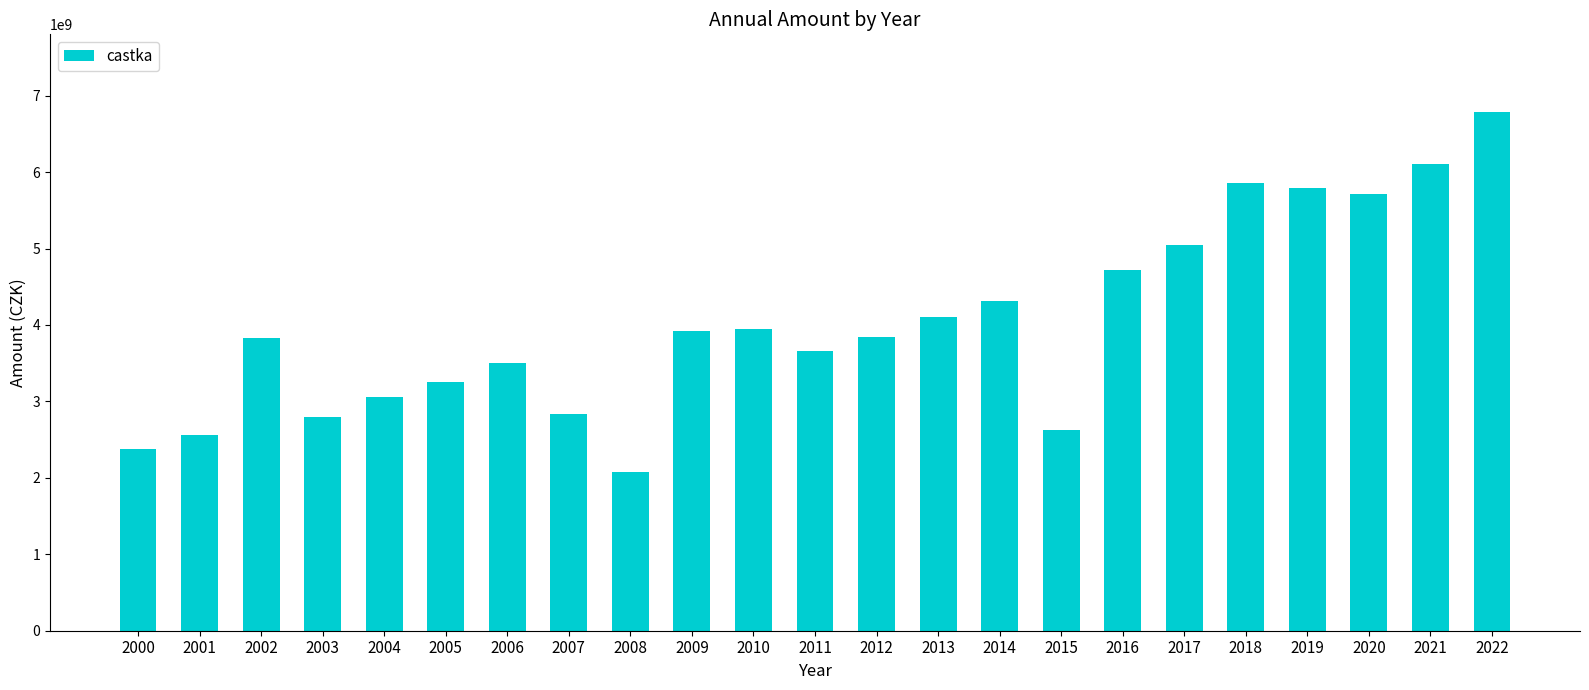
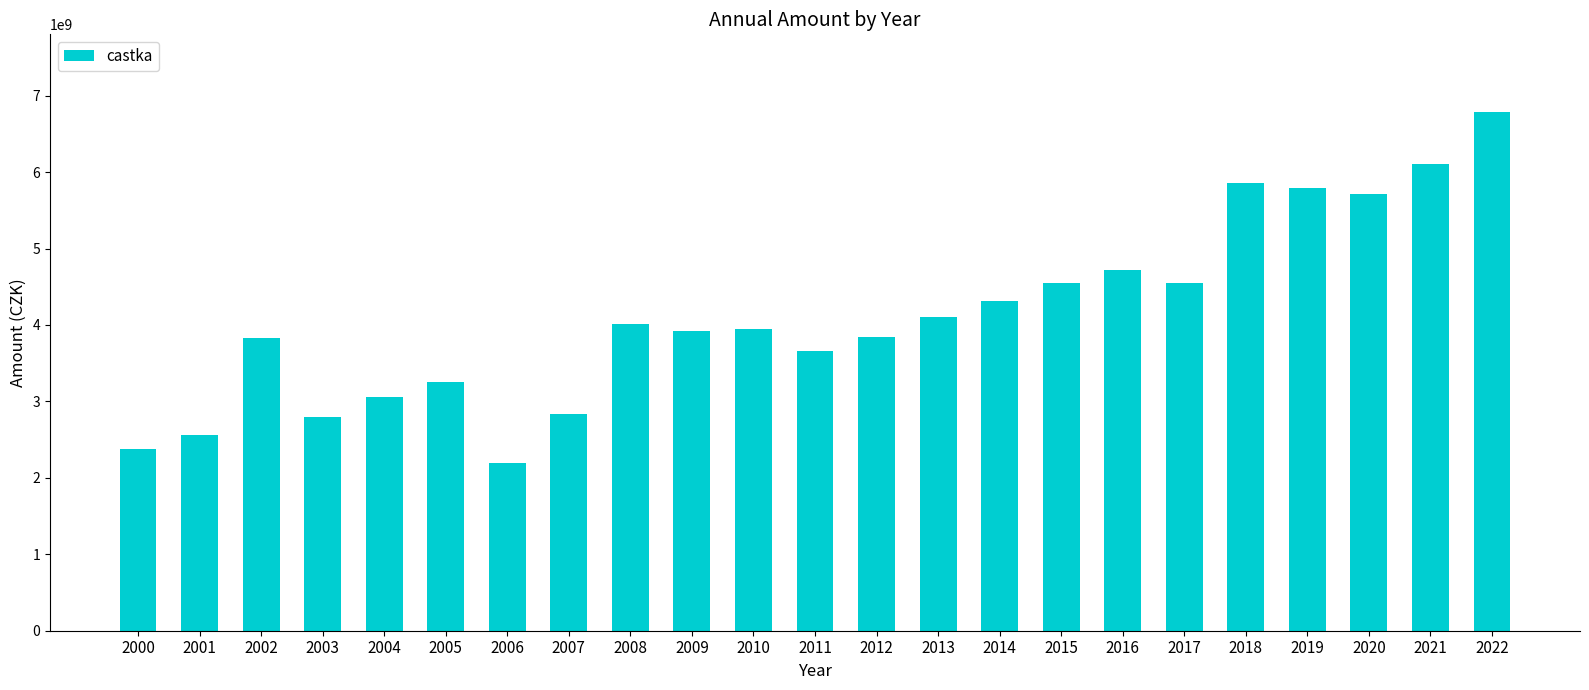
  {
    "2000": 2400000000,
    "2001": 2600000000,
    "2002": 3800000000,
    "2003": 2800000000,
    "2004": 3100000000,
    "2005": 3300000000,
-   "2006": 3500000000,
+   "2006": 2200000000,
    "2007": 2800000000,
-   "2008": 2100000000,
+   "2008": 4000000000,
    "2009": 3900000000,
    "2010": 4000000000,
    "2011": 3700000000,
    "2012": 3800000000,
    "2013": 4100000000,
    "2014": 4300000000,
-   "2015": 2600000000,
+   "2015": 4600000000,
    "2016": 4700000000,
-   "2017": 5100000000,
+   "2017": 4500000000,
    "2018": 5900000000,
    "2019": 5800000000,
    "2020": 5700000000,
    "2021": 6100000000,
    "2022": 6800000000
  }
